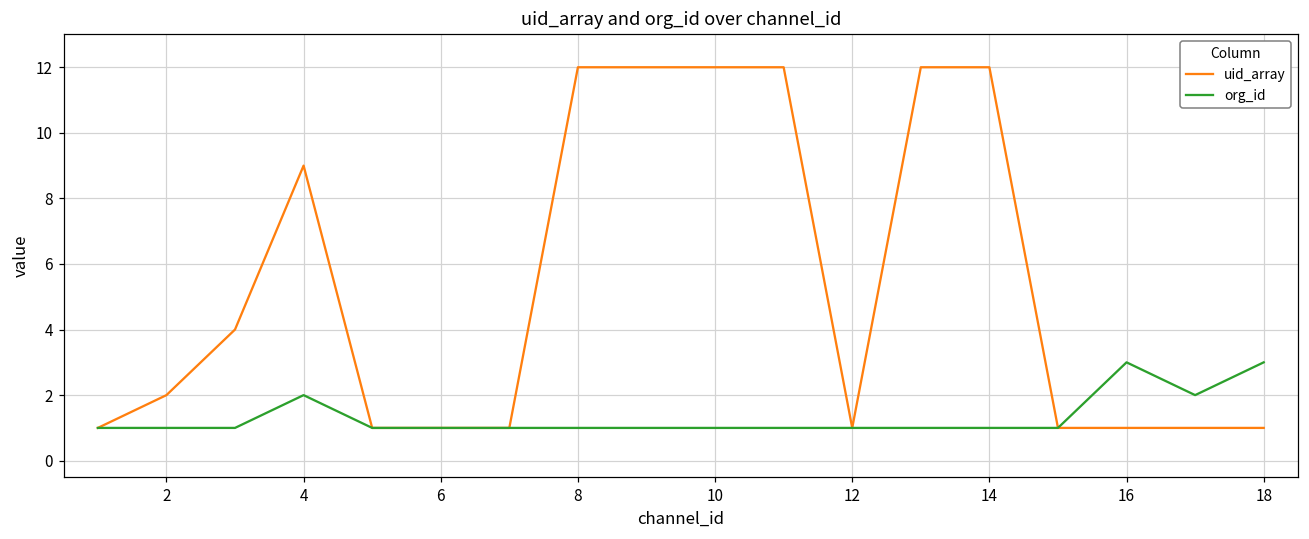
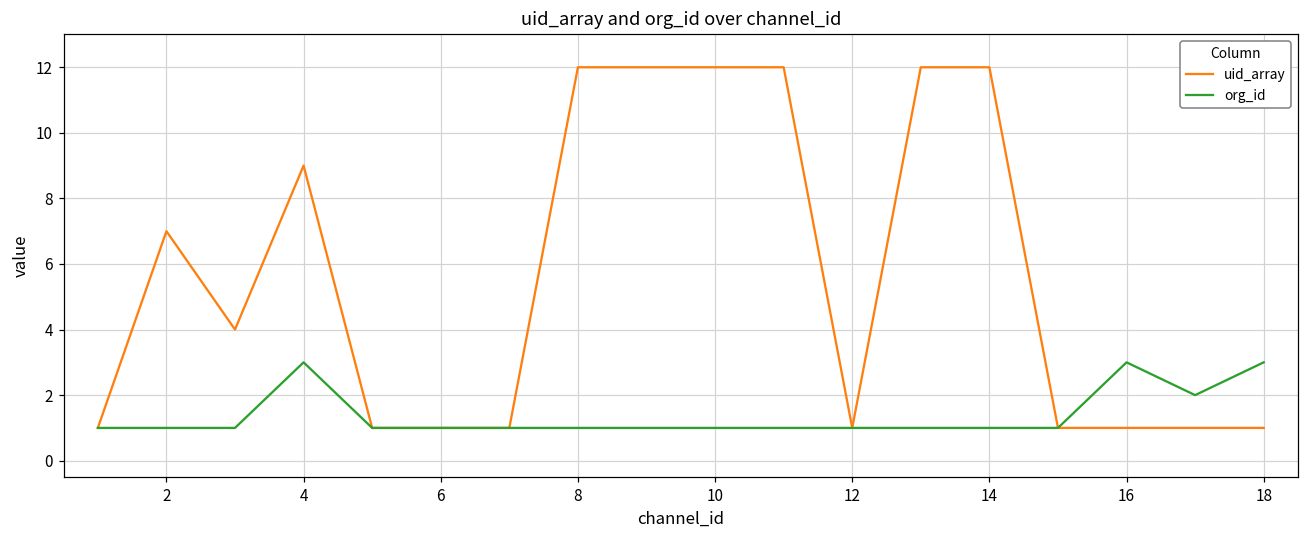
  {
    "uid_array": {
-     "2": 2,
+     "2": 7,
      "4": 9,
      "8": 12,
      "10": 12,
      "14": 12,
      "16": 1,
      "18": 1
    },
    "org_id": {
      "2": 1,
-     "4": 2,
+     "4": 3,
      "8": 1,
      "10": 1,
      "14": 1,
      "16": 3,
      "18": 3
    }
  }
